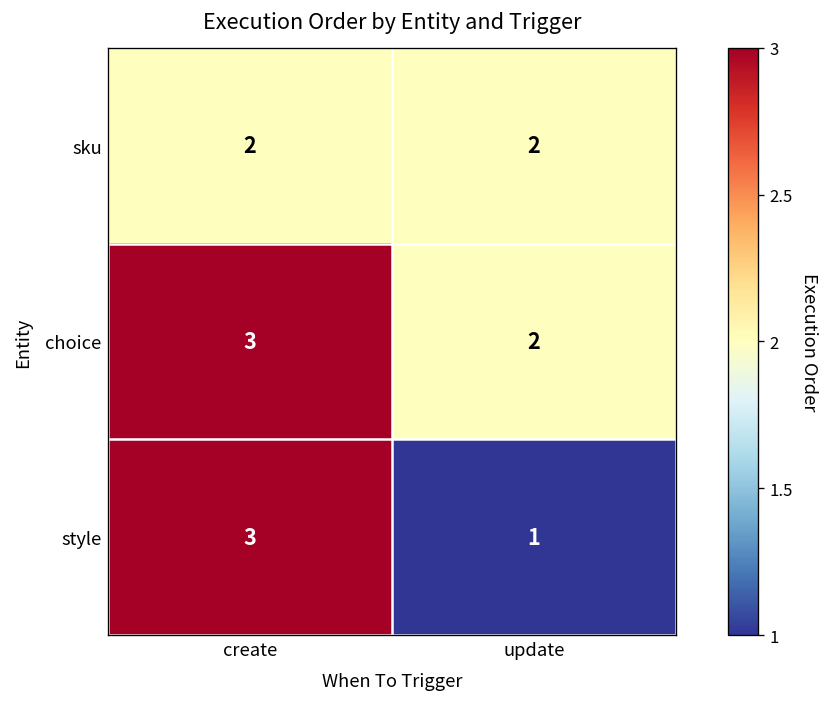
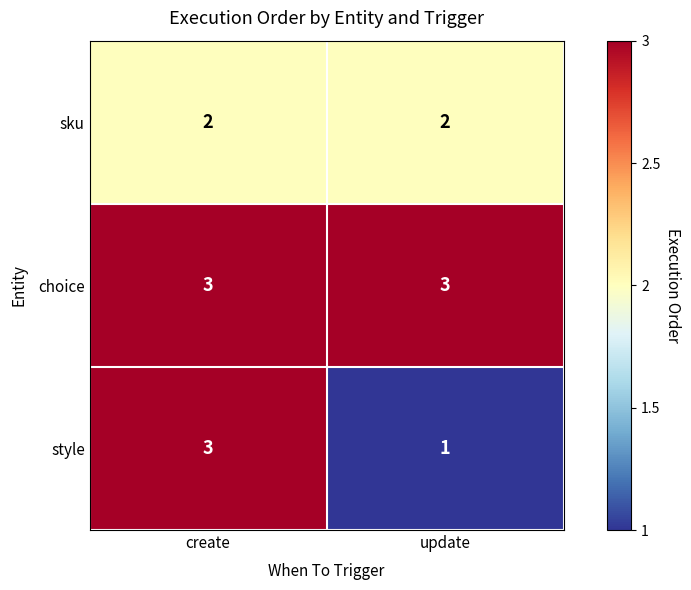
  {
    "sku": {
      "create": 2,
      "update": 2
    },
    "choice": {
      "create": 3,
-     "update": 2
+     "update": 3
    },
    "style": {
      "create": 3,
      "update": 1
    }
  }
